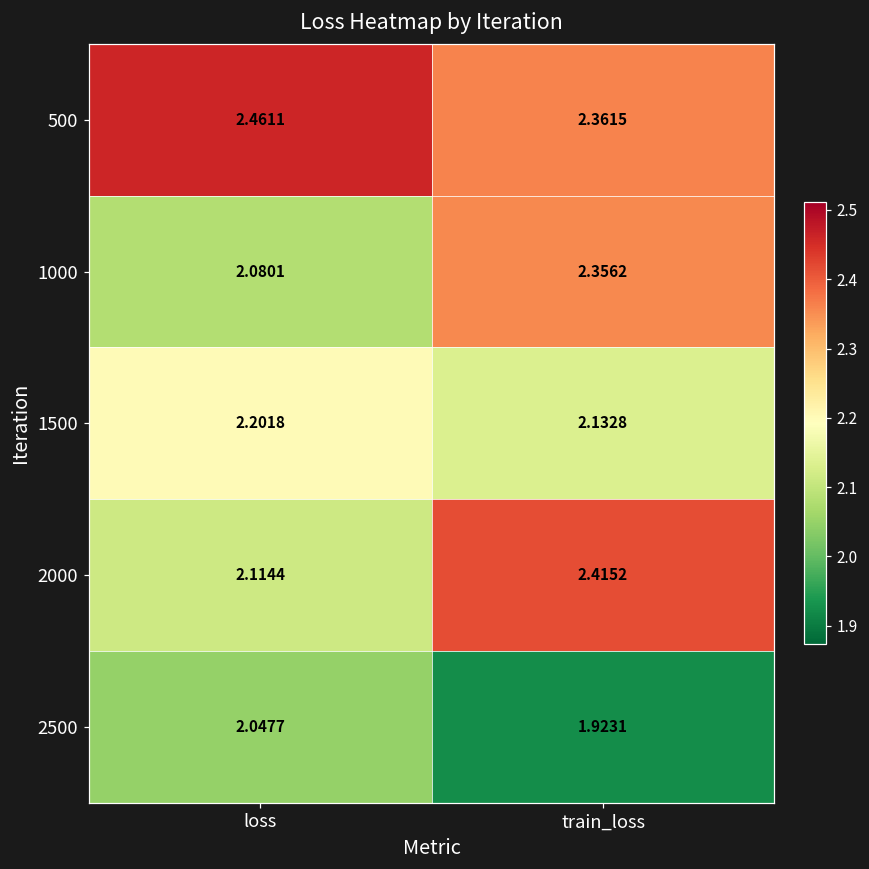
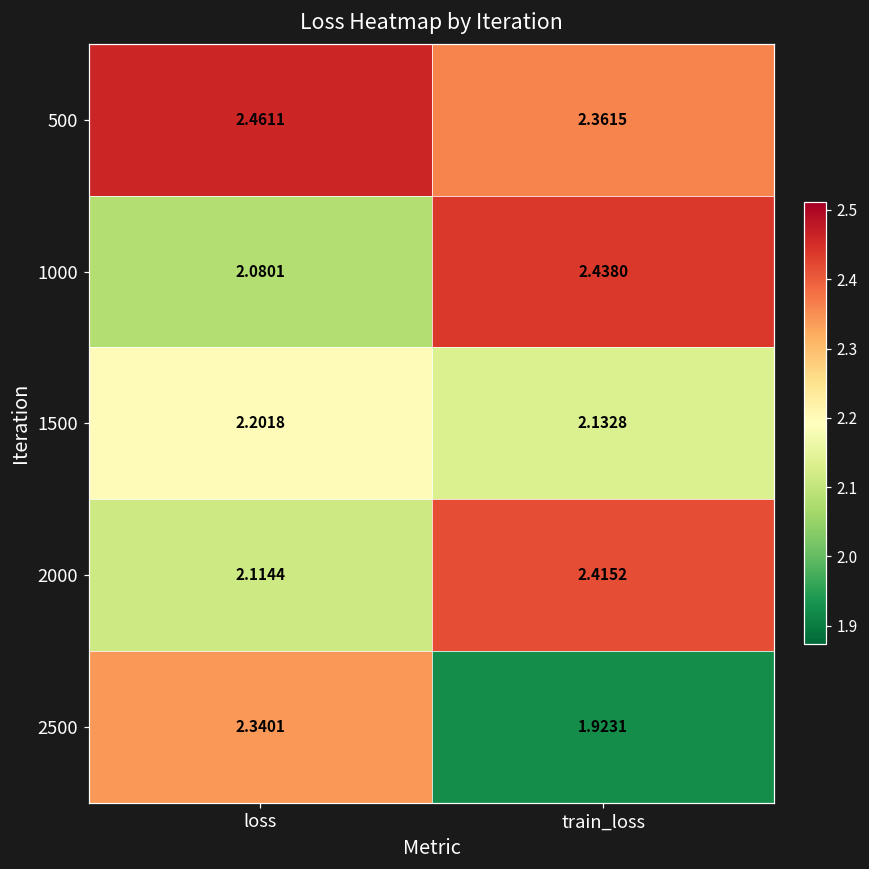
  {
    "500": {
      "loss": 2.4611,
      "train_loss": 2.3615
    },
    "1000": {
      "loss": 2.0801,
-     "train_loss": 2.3562
+     "train_loss": 2.4380
    },
    "1500": {
      "loss": 2.2018,
      "train_loss": 2.1328
    },
    "2000": {
      "loss": 2.1144,
      "train_loss": 2.4152
    },
    "2500": {
-     "loss": 2.0477,
+     "loss": 2.3401,
      "train_loss": 1.9231
    }
  }
